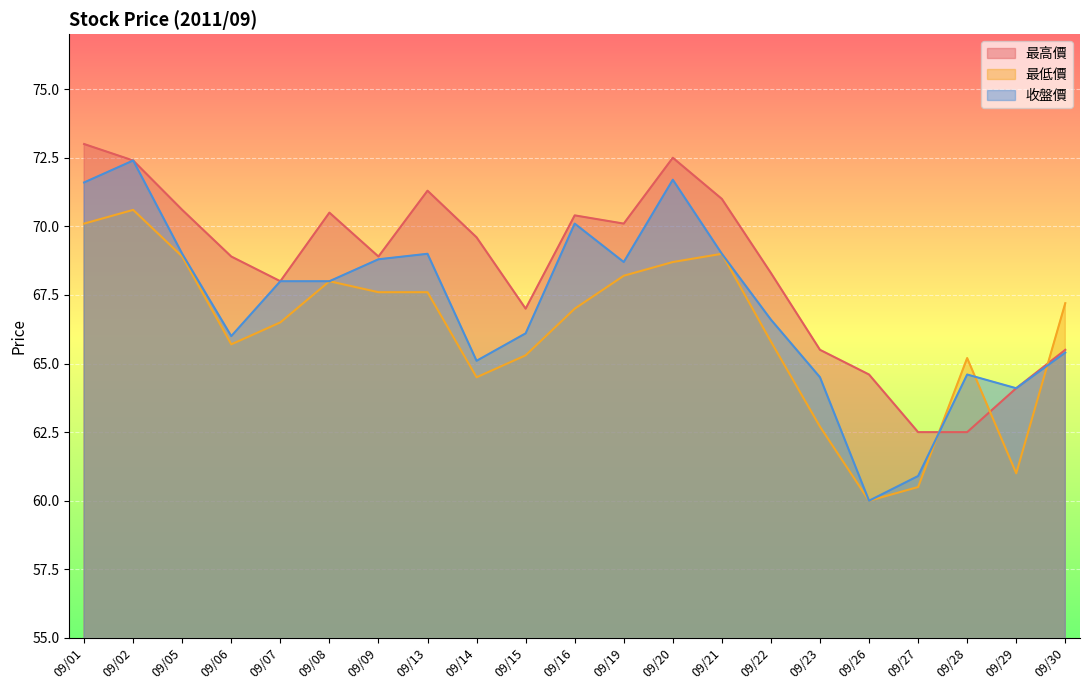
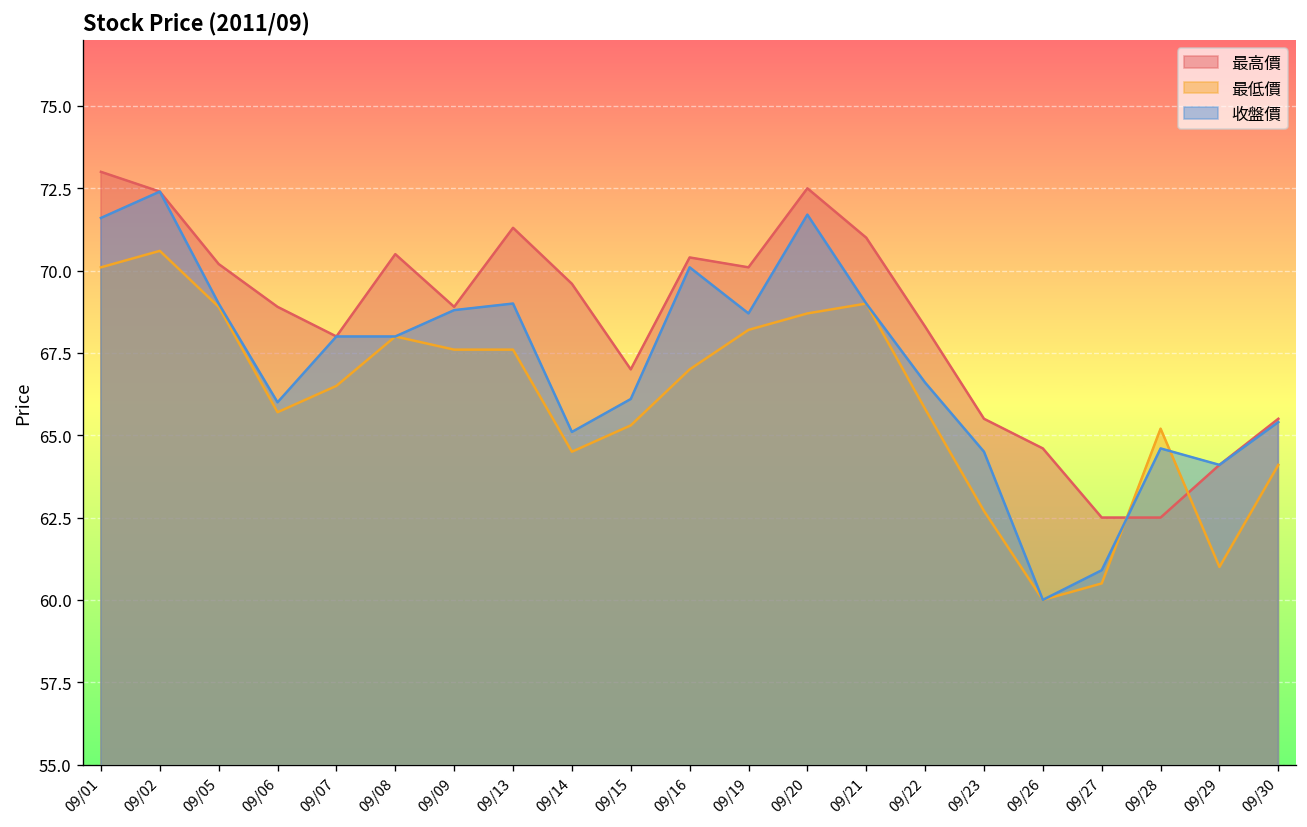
  {
    "最高價": {
      "09/01": 73.0,
-     "09/05": 70.6,
+     "09/05": 70.2,
      "09/06": 68.9,
      "09/08": 70.5,
      "09/09": 68.9,
      "09/13": 71.3,
      "09/14": 69.6,
      "09/15": 67.0,
      "09/16": 70.4,
      "09/19": 70.1,
      "09/20": 72.5,
      "09/21": 71.0,
      "09/22": 68.3,
      "09/23": 65.5,
      "09/26": 64.6,
      "09/27": 62.5,
      "09/28": 62.5,
      "09/30": 65.5
    },
    "最低價": {
      "09/01": 70.1,
      "09/02": 70.6,
      "09/05": 68.9,
      "09/06": 65.7,
      "09/07": 66.5,
      "09/09": 67.6,
      "09/13": 67.6,
      "09/14": 64.5,
      "09/15": 65.3,
      "09/16": 67.0,
      "09/19": 68.2,
      "09/20": 68.7,
      "09/22": 65.8,
      "09/23": 62.7,
      "09/27": 60.5,
      "09/28": 65.2,
      "09/29": 61.0,
-     "09/30": 67.2
+     "09/30": 64.1
    },
    "收盤價": {
      "09/01": 71.6,
      "09/05": 69.0,
      "09/06": 66.0,
      "09/09": 68.8,
      "09/13": 69.0,
      "09/14": 65.1,
      "09/15": 66.1,
      "09/16": 70.1,
      "09/19": 68.7,
      "09/20": 71.7,
      "09/22": 66.6,
      "09/23": 64.5,
      "09/27": 60.9,
      "09/28": 64.6,
      "09/30": 65.4
    }
  }
